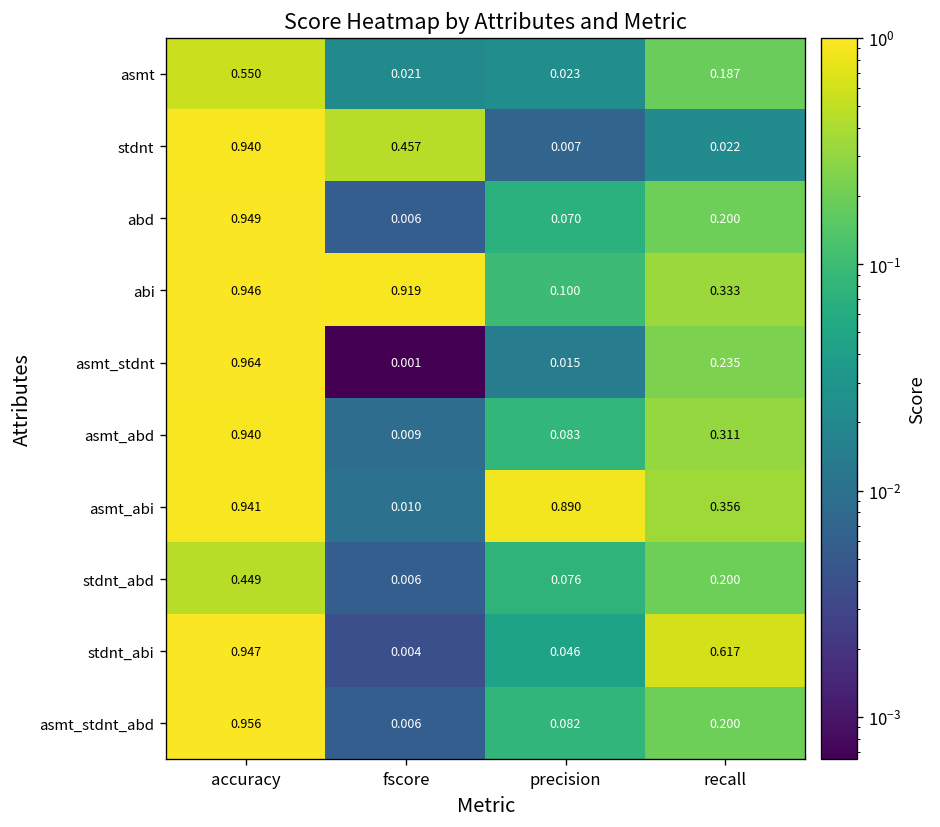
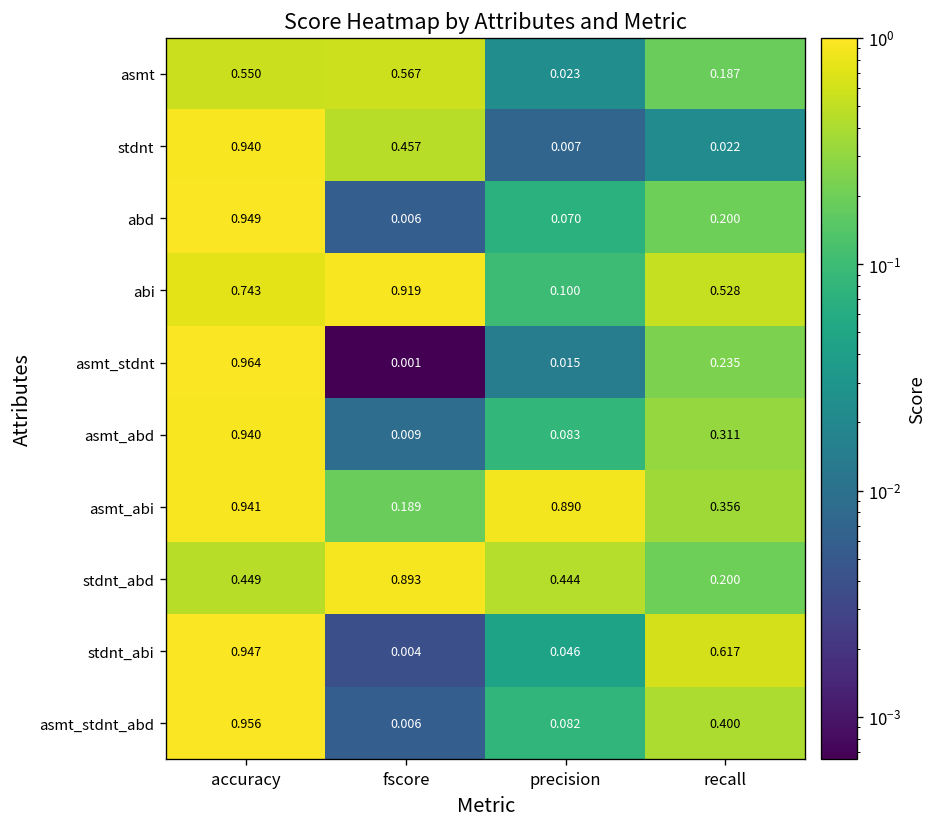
  {
    "asmt": {
      "accuracy": 0.550,
-     "fscore": 0.021,
+     "fscore": 0.567,
      "precision": 0.023,
      "recall": 0.187
    },
    "stdnt": {
      "accuracy": 0.940,
      "fscore": 0.457,
      "precision": 0.007,
      "recall": 0.022
    },
    "abd": {
      "accuracy": 0.949,
      "fscore": 0.006,
      "precision": 0.070,
      "recall": 0.200
    },
    "abi": {
-     "accuracy": 0.946,
+     "accuracy": 0.743,
      "fscore": 0.919,
      "precision": 0.100,
-     "recall": 0.333
+     "recall": 0.528
    },
    "asmt_stdnt": {
      "accuracy": 0.964,
      "fscore": 0.001,
      "precision": 0.015,
      "recall": 0.235
    },
    "asmt_abd": {
      "accuracy": 0.940,
      "fscore": 0.009,
      "precision": 0.083,
      "recall": 0.311
    },
    "asmt_abi": {
      "accuracy": 0.941,
-     "fscore": 0.010,
+     "fscore": 0.189,
      "precision": 0.890,
      "recall": 0.356
    },
    "stdnt_abd": {
      "accuracy": 0.449,
-     "fscore": 0.006,
-     "precision": 0.076,
+     "fscore": 0.893,
+     "precision": 0.444,
      "recall": 0.200
    },
    "stdnt_abi": {
      "accuracy": 0.947,
      "fscore": 0.004,
      "precision": 0.046,
      "recall": 0.617
    },
    "asmt_stdnt_abd": {
      "accuracy": 0.956,
      "fscore": 0.006,
      "precision": 0.082,
-     "recall": 0.200
+     "recall": 0.400
    }
  }
